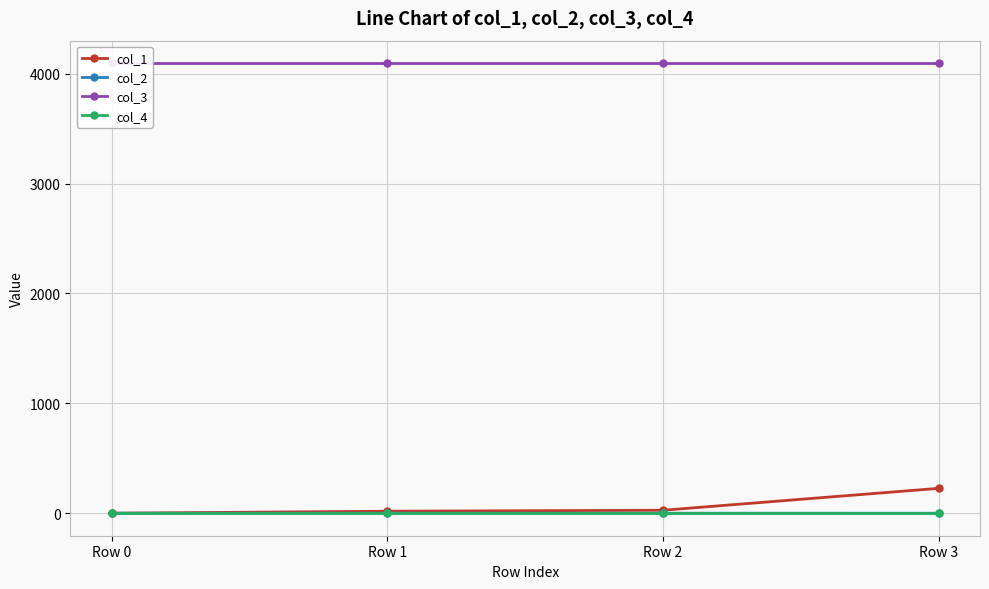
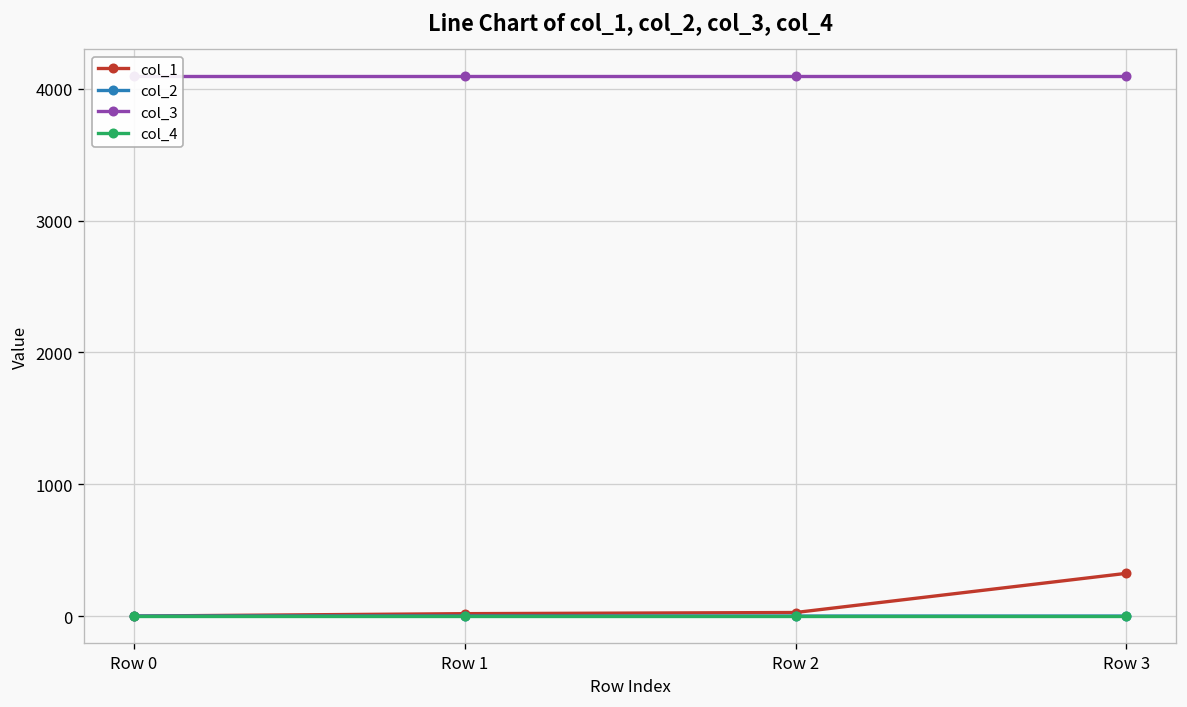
  {
    "col_1": {
      "Row 2": 30,
-     "Row 3": 230
+     "Row 3": 320
    },
    "col_4": {
      "Row 2": 0,
      "Row 3": 0
    },
    "col_3": {
      "Row 1": 4100,
      "Row 2": 4100,
      "Row 3": 4100
    }
  }
